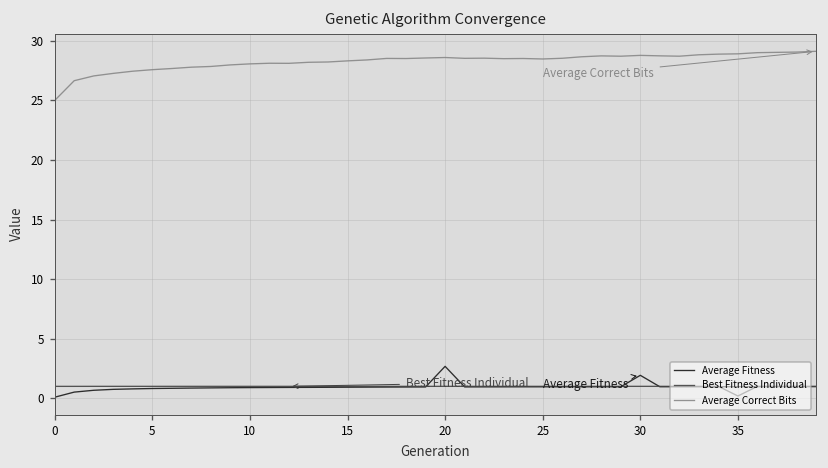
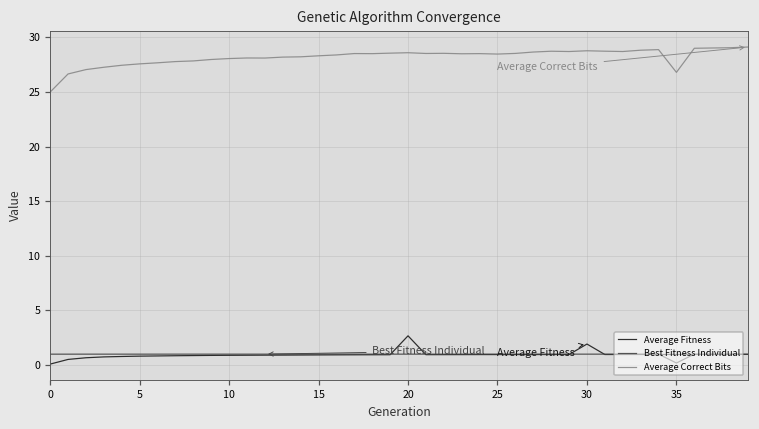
  {
    "Average Fitness": {
      "0": 0,
      "20": 3,
      "30": 2
    },
    "Best Fitness Individual": {
      "0": 1,
      "20": 1,
      "30": 1
    },
    "Average Correct Bits": {
      "0": 25,
      "5": 28,
      "10": 28,
      "15": 28,
      "20": 29,
      "25": 28,
      "30": 29,
-     "35": 29
+     "35": 27
    }
  }
